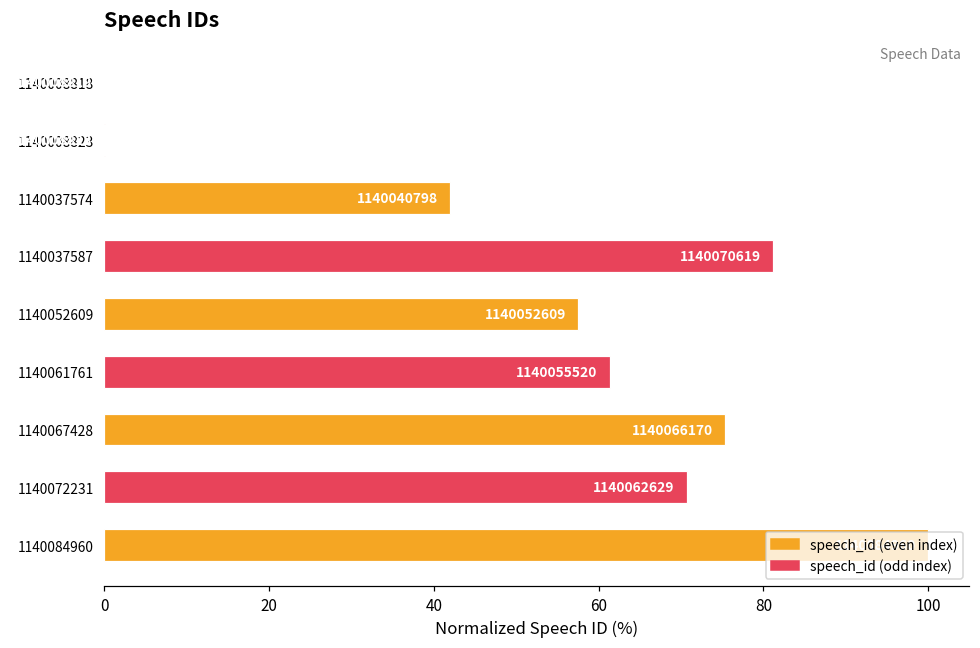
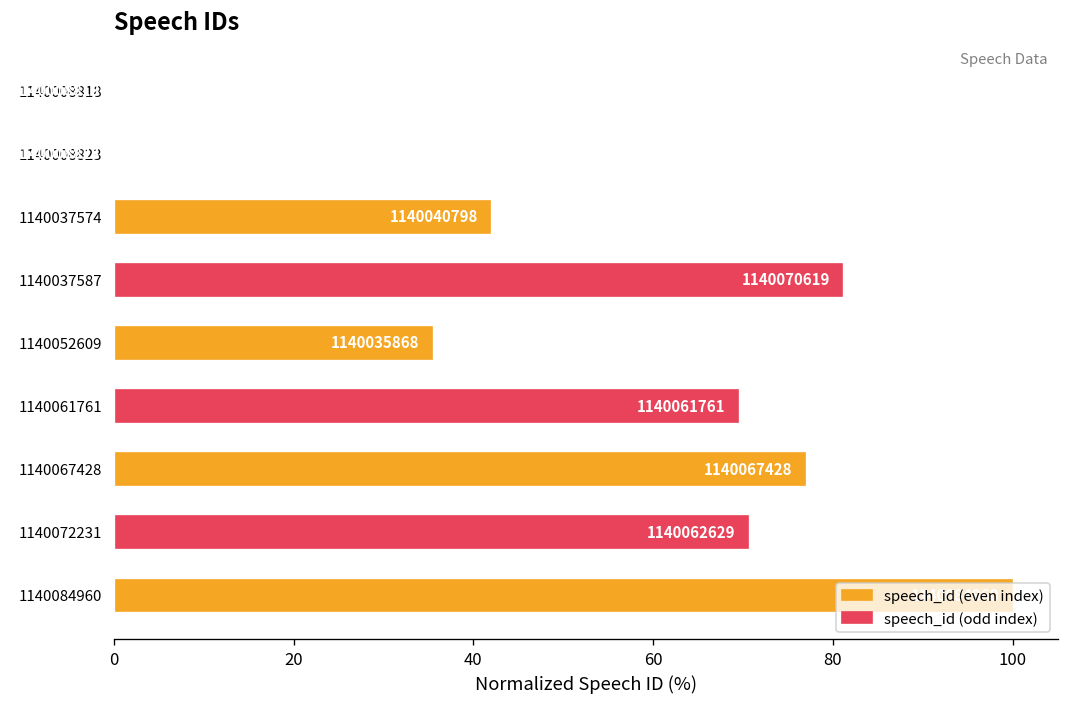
  {
-   "1140052609": 1140052609,
-   "1140061761": 1140055520,
-   "1140067428": 1140066170
+   "1140052609": 1140035868,
+   "1140061761": 1140061761,
+   "1140067428": 1140067428
  }
